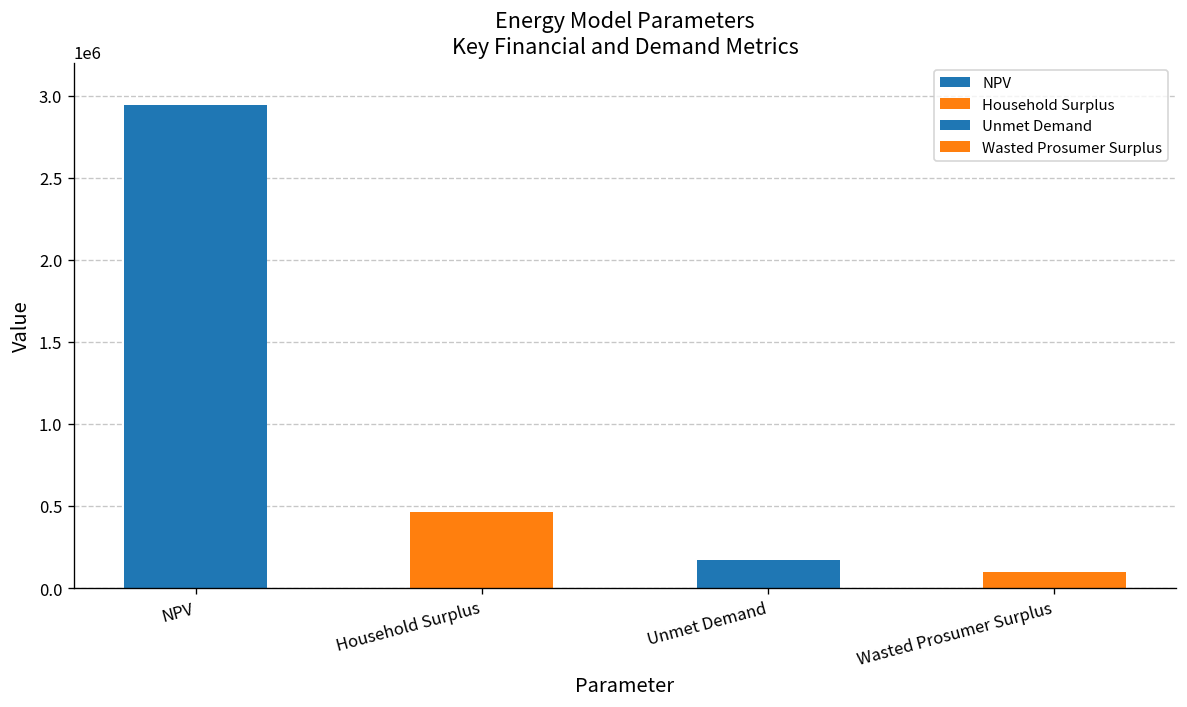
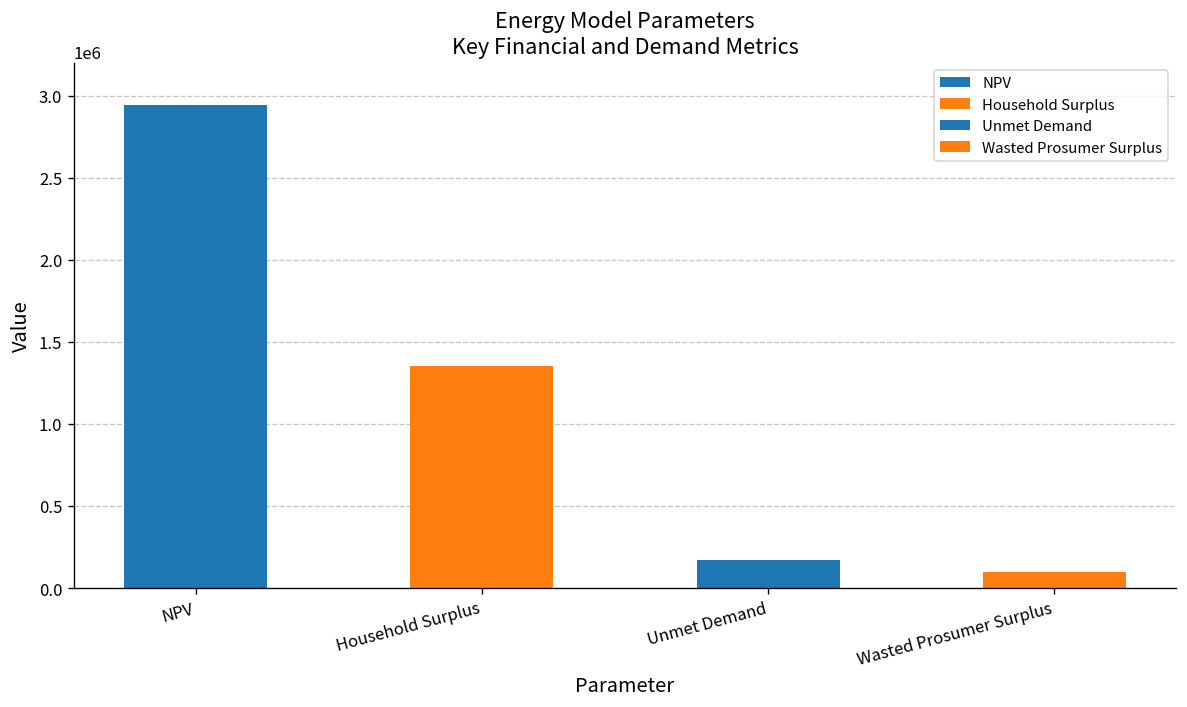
  {
    "NPV": 2940000,
-   "Household Surplus": 460000,
+   "Household Surplus": 1350000,
    "Unmet Demand": 170000,
    "Wasted Prosumer Surplus": 100000
  }
